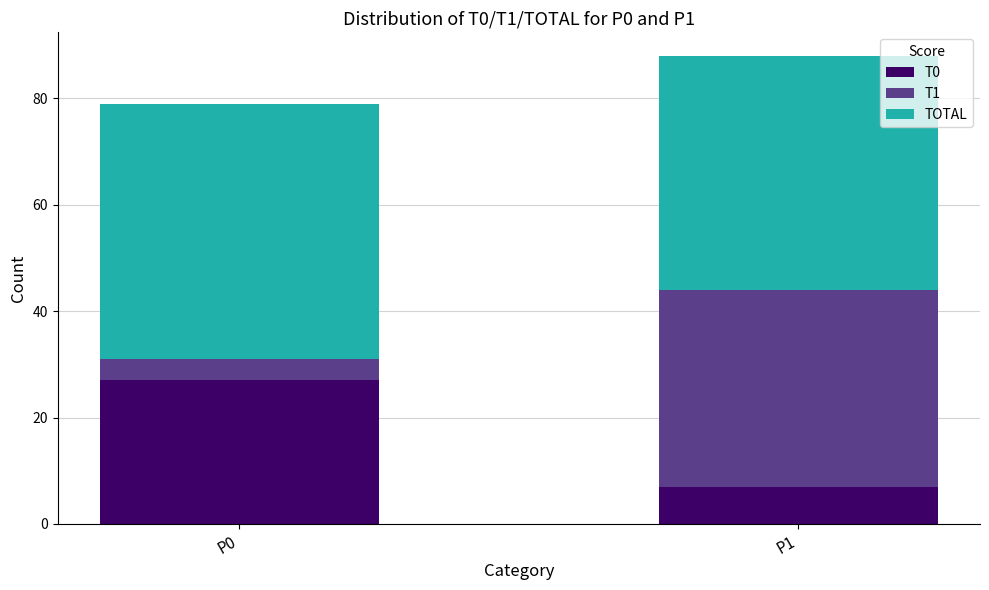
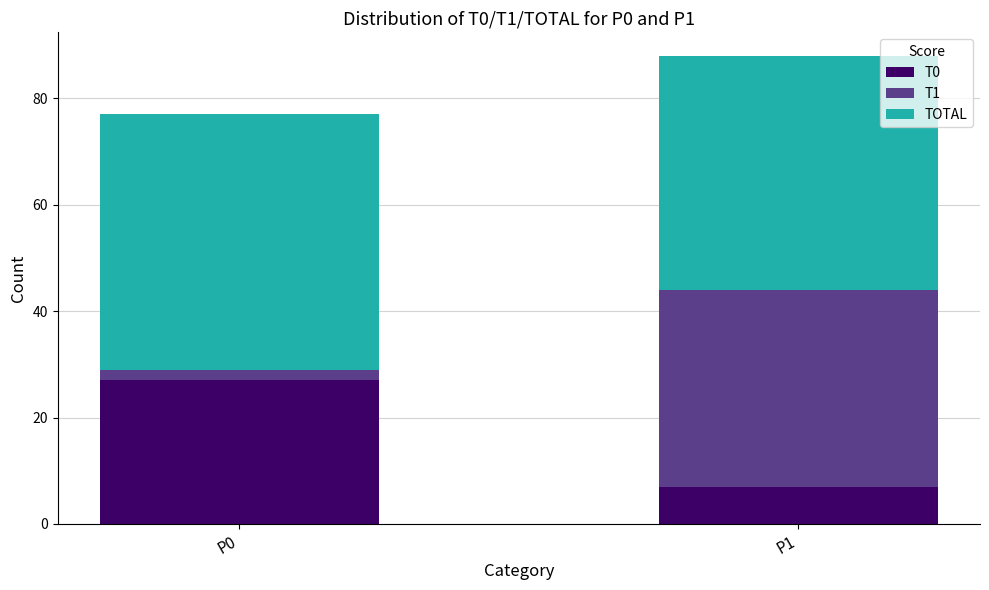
  {
    "T0": {
      "P0": 27,
      "P1": 7
    },
    "T1": {
-     "P0": 4,
+     "P0": 2,
      "P1": 37
    },
    "TOTAL": {
      "P0": 48,
      "P1": 44
    }
  }
